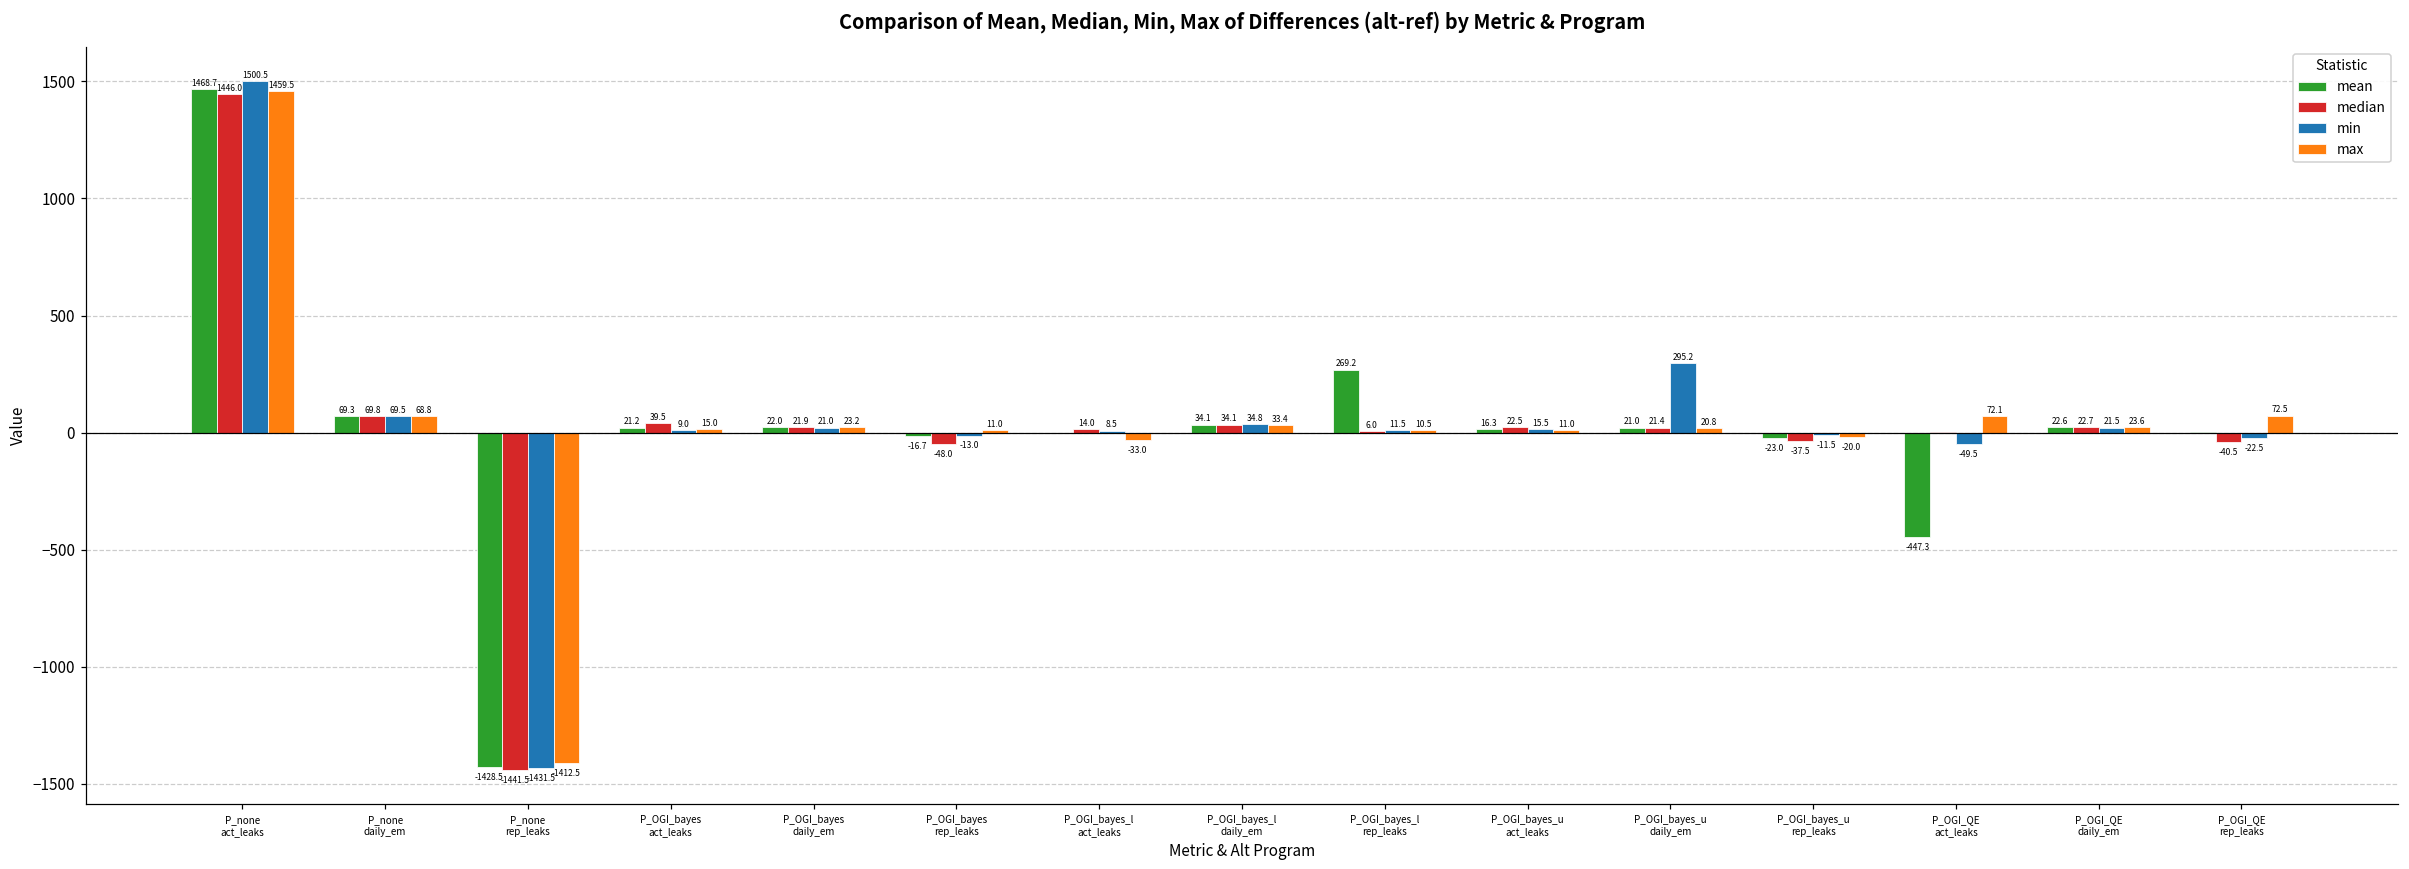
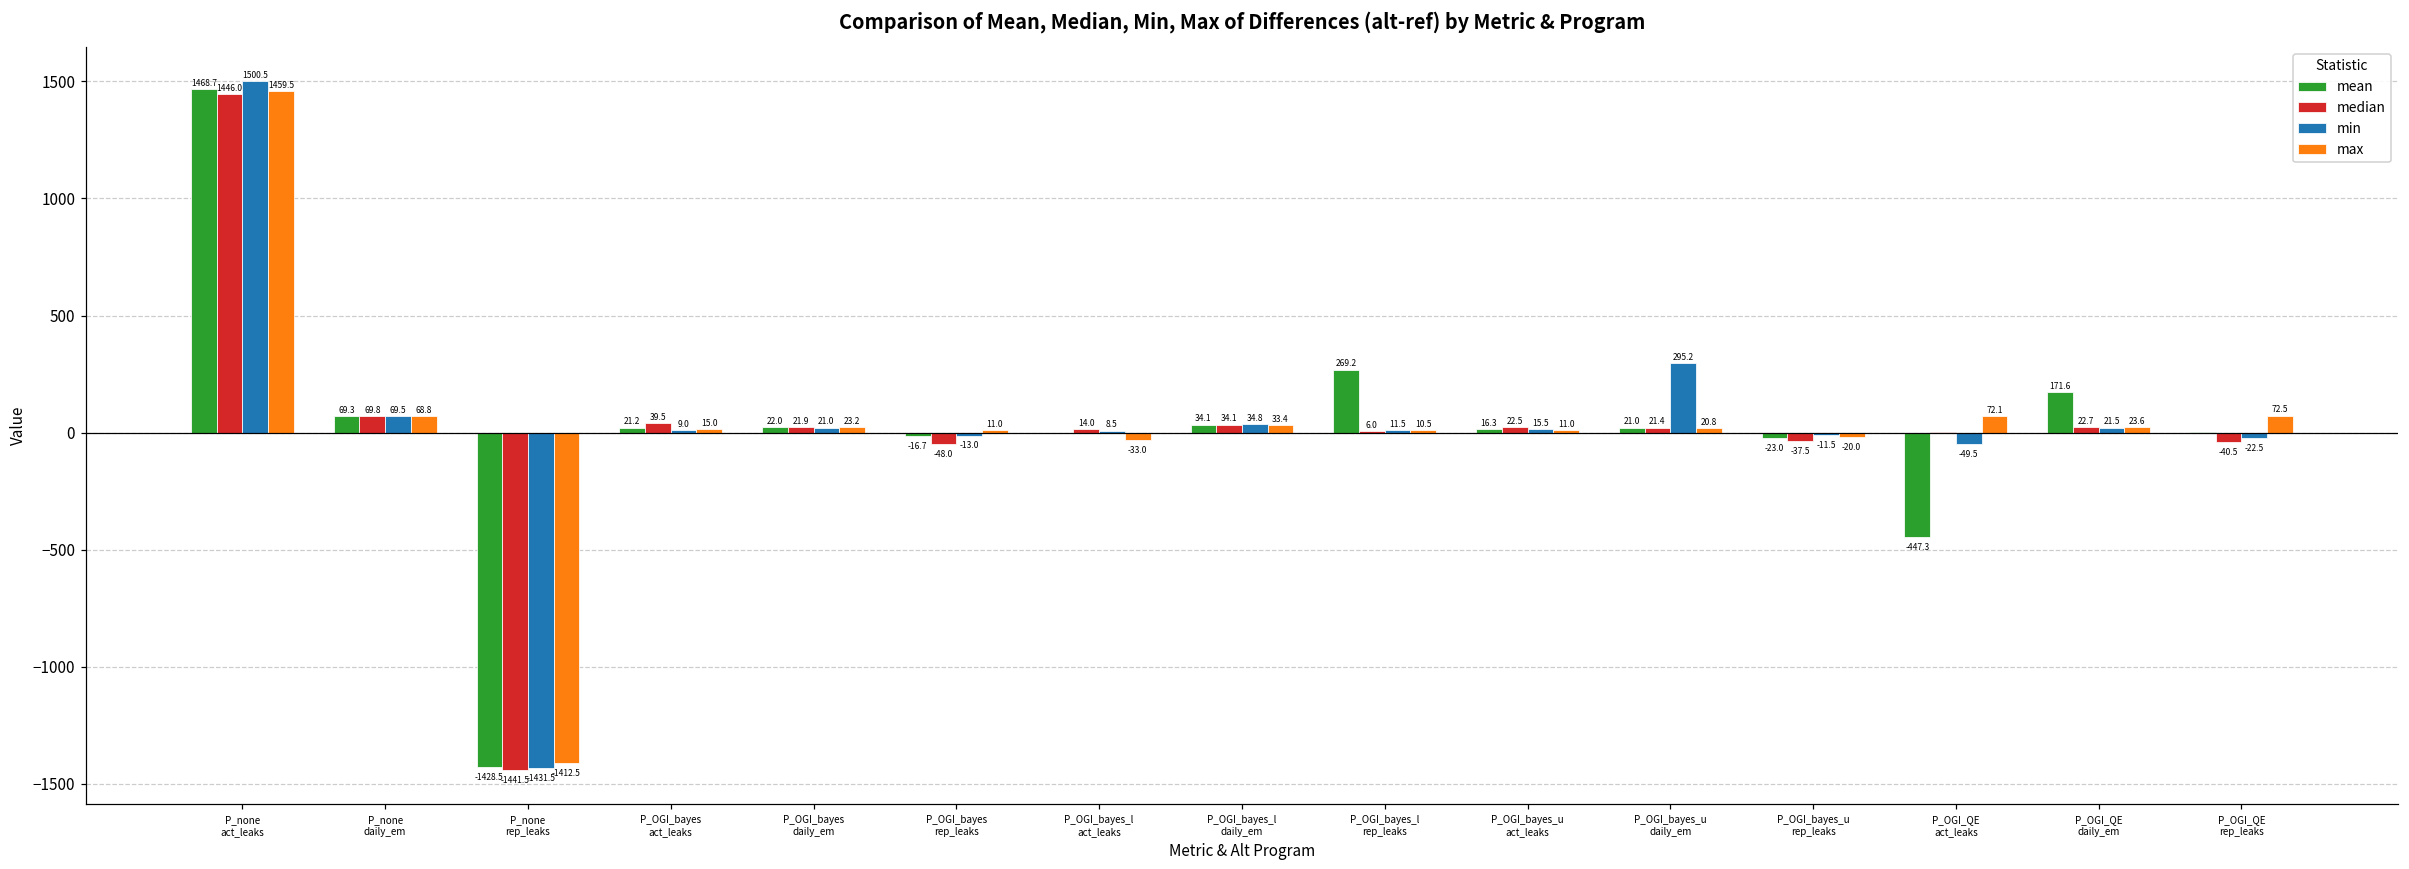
  {
    "mean": {
      "P_none act_leaks": 1468.7,
      "P_none daily_em": 69.3,
      "P_none rep_leaks": -1428.5,
      "P_OGI_bayes act_leaks": 21.2,
      "P_OGI_bayes daily_em": 22.0,
      "P_OGI_bayes rep_leaks": -16.7,
      "P_OGI_bayes_l daily_em": 34.1,
      "P_OGI_bayes_l rep_leaks": 269.2,
      "P_OGI_bayes_u act_leaks": 16.3,
      "P_OGI_bayes_u daily_em": 21.0,
      "P_OGI_bayes_u rep_leaks": -23.0,
      "P_OGI_QE act_leaks": -447.3,
-     "P_OGI_QE daily_em": 22.6
+     "P_OGI_QE daily_em": 171.6
    },
    "median": {
      "P_none act_leaks": 1446.0,
      "P_none daily_em": 69.8,
      "P_none rep_leaks": -1441.5,
      "P_OGI_bayes act_leaks": 39.5,
      "P_OGI_bayes daily_em": 21.9,
      "P_OGI_bayes rep_leaks": -48.0,
      "P_OGI_bayes_l act_leaks": 14.0,
      "P_OGI_bayes_l daily_em": 34.1,
      "P_OGI_bayes_l rep_leaks": 6.0,
      "P_OGI_bayes_u act_leaks": 22.5,
      "P_OGI_bayes_u daily_em": 21.4,
      "P_OGI_bayes_u rep_leaks": -37.5,
      "P_OGI_QE daily_em": 22.7,
      "P_OGI_QE rep_leaks": -40.5
    },
    "min": {
      "P_none act_leaks": 1500.5,
      "P_none daily_em": 69.5,
      "P_none rep_leaks": -1431.5,
      "P_OGI_bayes act_leaks": 9.0,
      "P_OGI_bayes daily_em": 21.0,
      "P_OGI_bayes rep_leaks": -13.0,
      "P_OGI_bayes_l act_leaks": 8.5,
      "P_OGI_bayes_l daily_em": 34.8,
      "P_OGI_bayes_l rep_leaks": 11.5,
      "P_OGI_bayes_u act_leaks": 15.5,
      "P_OGI_bayes_u daily_em": 295.2,
      "P_OGI_bayes_u rep_leaks": -11.5,
      "P_OGI_QE act_leaks": -49.5,
      "P_OGI_QE daily_em": 21.5,
      "P_OGI_QE rep_leaks": -22.5
    },
    "max": {
      "P_none act_leaks": 1459.5,
      "P_none daily_em": 68.8,
      "P_none rep_leaks": -1412.5,
      "P_OGI_bayes act_leaks": 15.0,
      "P_OGI_bayes daily_em": 23.2,
      "P_OGI_bayes rep_leaks": 11.0,
      "P_OGI_bayes_l act_leaks": -33.0,
      "P_OGI_bayes_l daily_em": 33.4,
      "P_OGI_bayes_l rep_leaks": 10.5,
      "P_OGI_bayes_u act_leaks": 11.0,
      "P_OGI_bayes_u daily_em": 20.8,
      "P_OGI_bayes_u rep_leaks": -20.0,
      "P_OGI_QE act_leaks": 72.1,
      "P_OGI_QE daily_em": 23.6,
      "P_OGI_QE rep_leaks": 72.5
    }
  }
